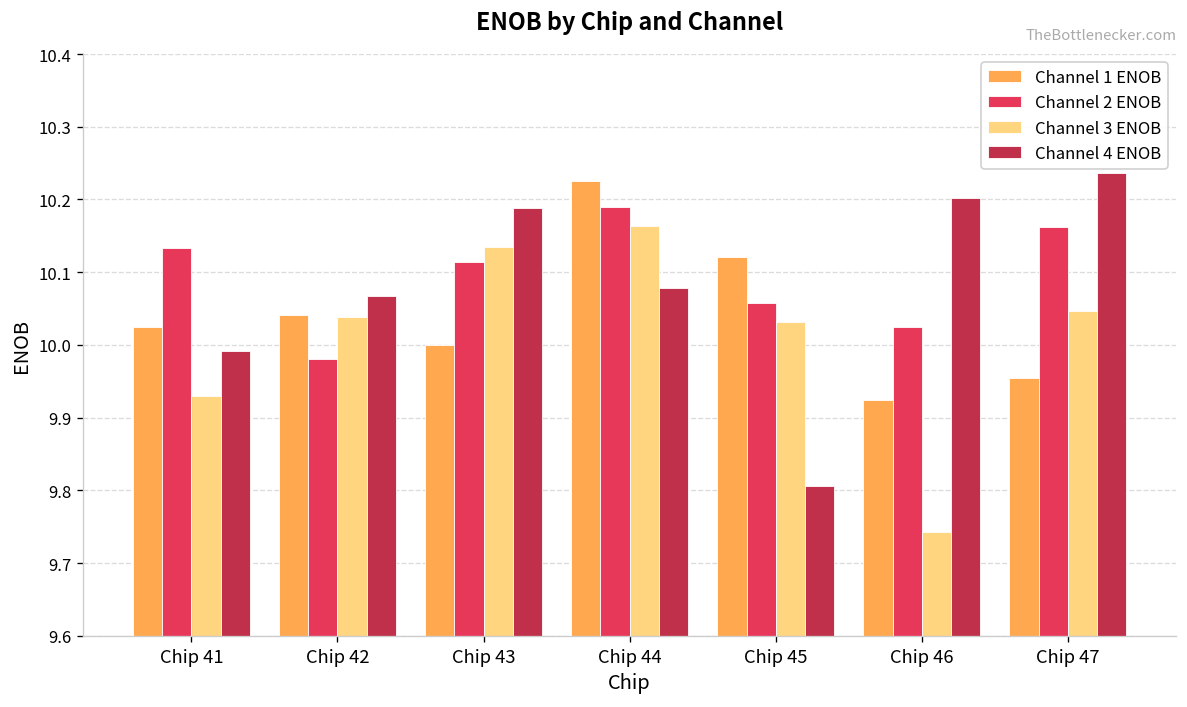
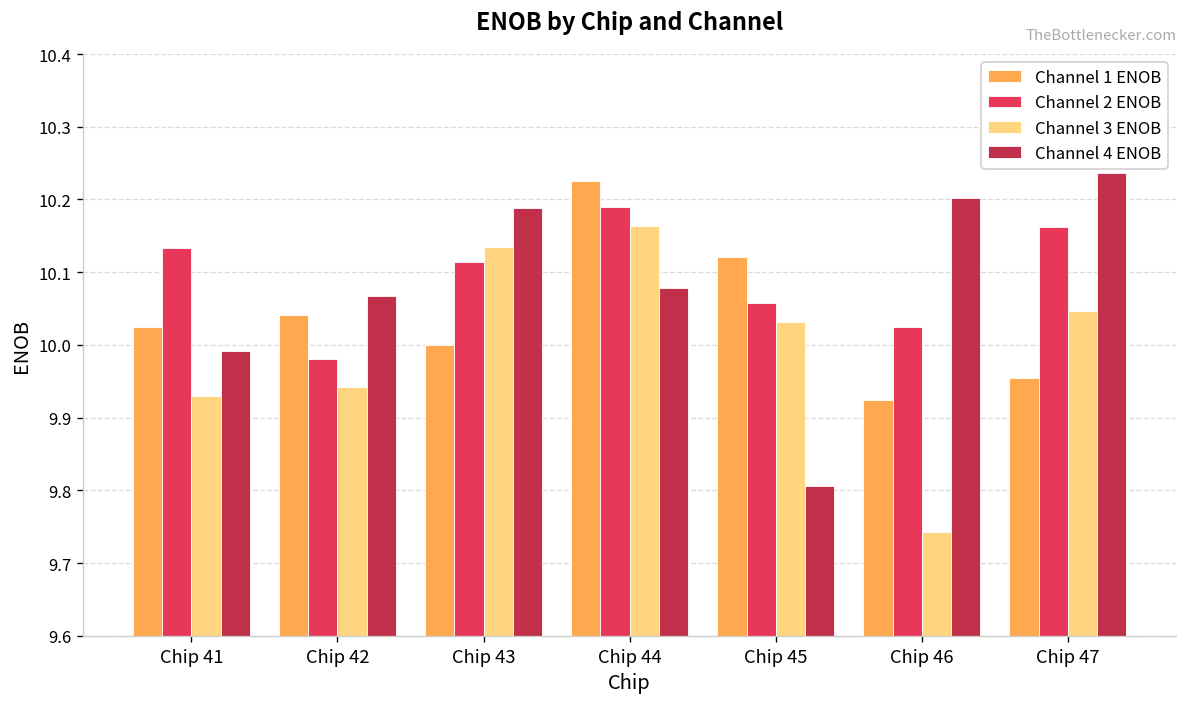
  {
    "Channel 1 ENOB": {
      "Chip 41": 10.03,
      "Chip 42": 10.04,
      "Chip 43": 10.00,
      "Chip 44": 10.23,
      "Chip 45": 10.12,
      "Chip 46": 9.92,
      "Chip 47": 9.96
    },
    "Channel 3 ENOB": {
      "Chip 41": 9.93,
-     "Chip 42": 10.04,
+     "Chip 42": 9.94,
      "Chip 43": 10.13,
      "Chip 44": 10.16,
      "Chip 45": 10.03,
      "Chip 46": 9.74,
      "Chip 47": 10.05
    }
  }
